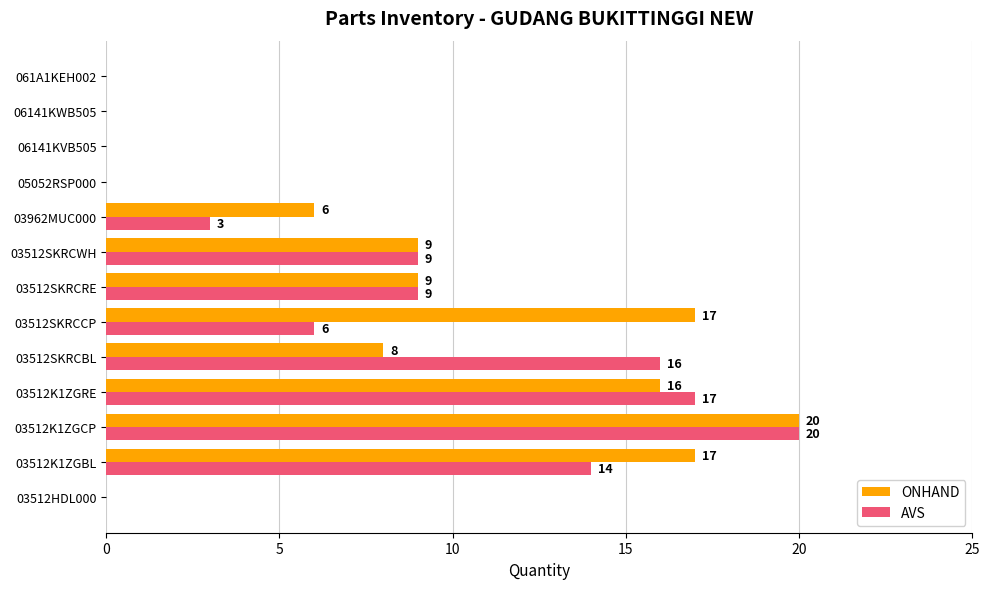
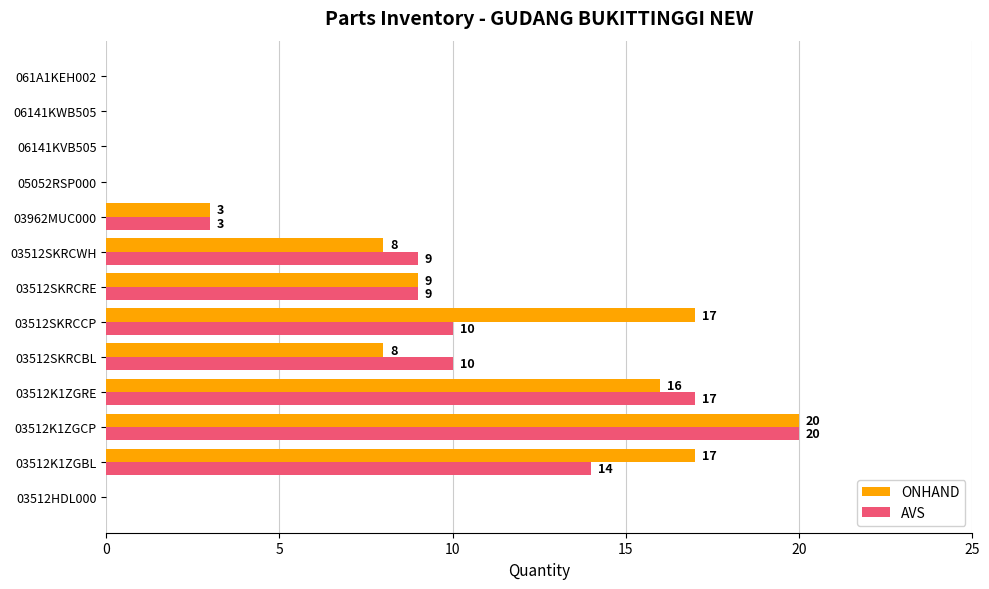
  {
    "ONHAND": {
-     "03962MUC000": 6,
-     "03512SKRCWH": 9,
+     "03962MUC000": 3,
+     "03512SKRCWH": 8,
      "03512SKRCRE": 9,
      "03512SKRCCP": 17,
      "03512SKRCBL": 8,
      "03512K1ZGRE": 16,
      "03512K1ZGCP": 20,
      "03512K1ZGBL": 17
    },
    "AVS": {
      "03962MUC000": 3,
      "03512SKRCWH": 9,
      "03512SKRCRE": 9,
-     "03512SKRCCP": 6,
-     "03512SKRCBL": 16,
+     "03512SKRCCP": 10,
+     "03512SKRCBL": 10,
      "03512K1ZGRE": 17,
      "03512K1ZGCP": 20,
      "03512K1ZGBL": 14
    }
  }
